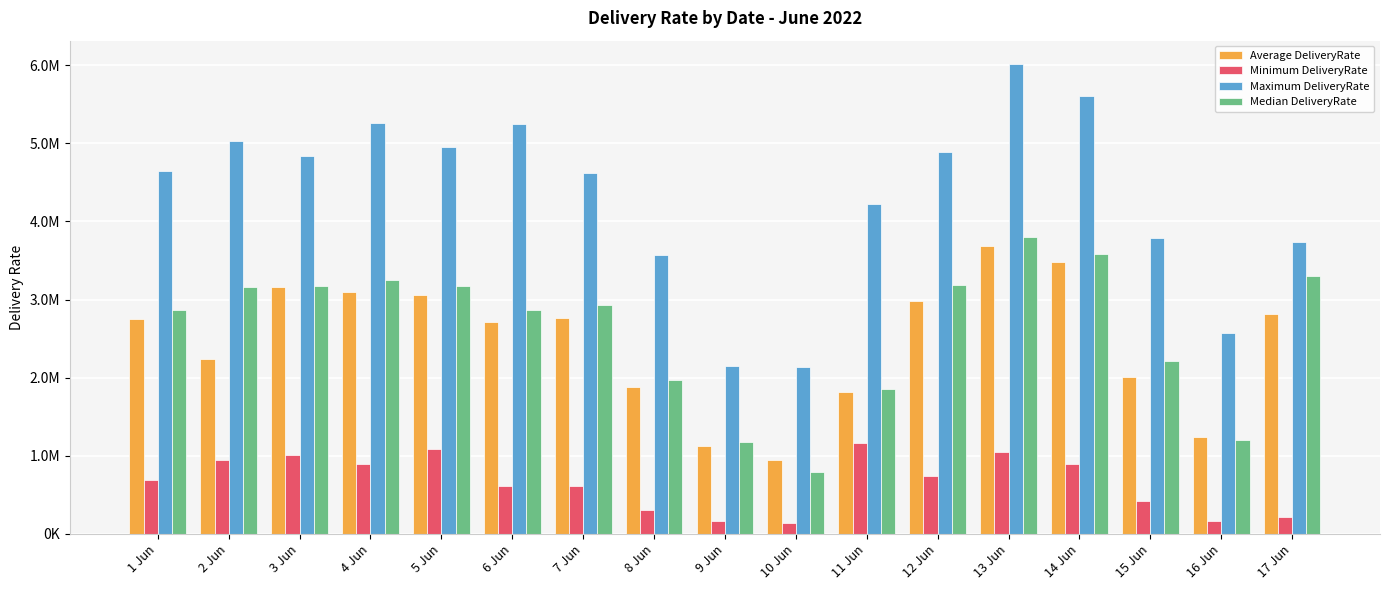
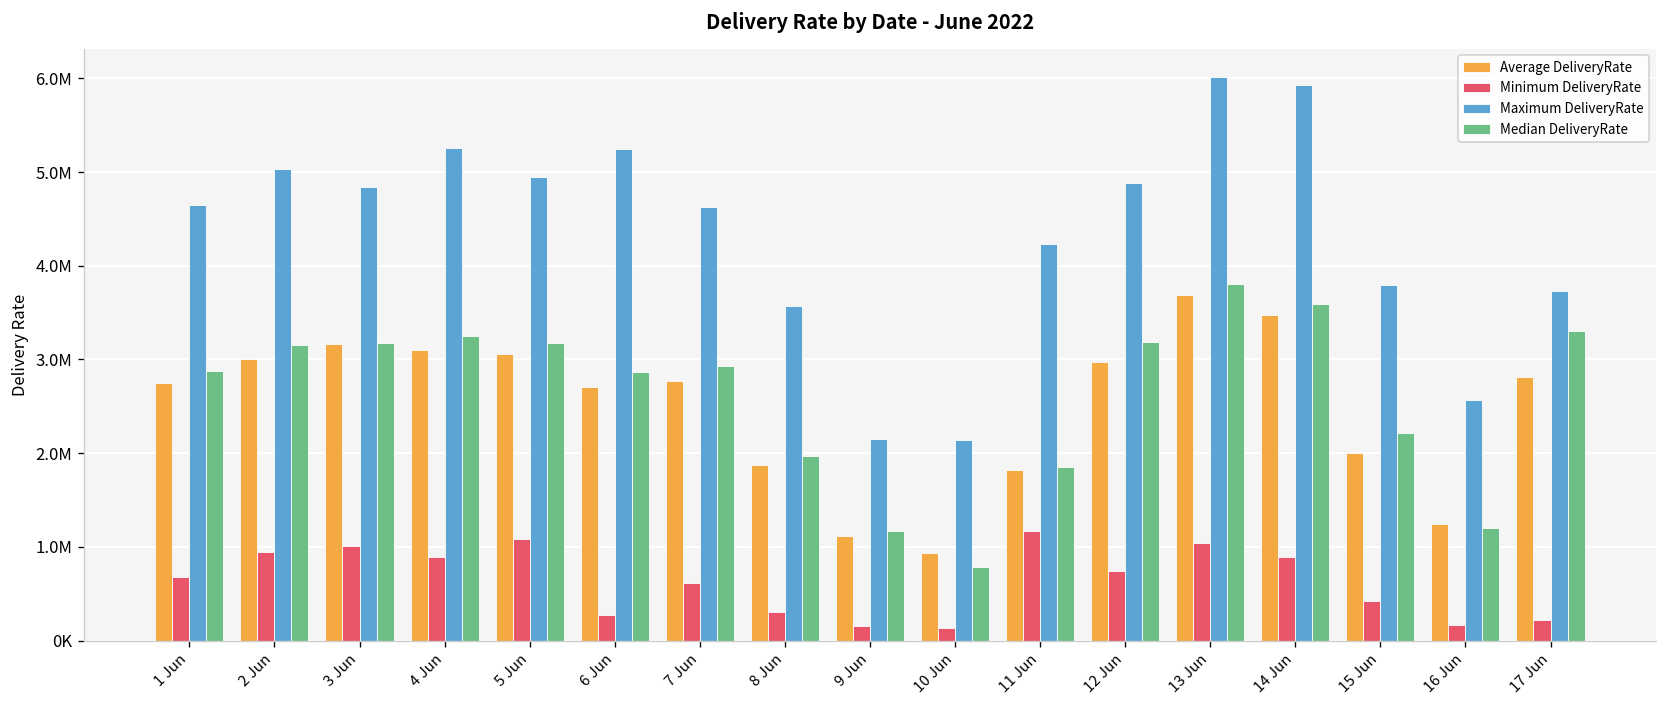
  {
    "Average DeliveryRate": {
      "1 Jun": 2800000,
-     "2 Jun": 2200000,
+     "2 Jun": 3000000,
      "3 Jun": 3200000,
      "4 Jun": 3100000,
      "5 Jun": 3100000,
      "6 Jun": 2700000,
      "7 Jun": 2800000,
      "8 Jun": 1900000,
      "9 Jun": 1100000,
      "10 Jun": 900000,
      "11 Jun": 1800000,
      "12 Jun": 3000000,
      "13 Jun": 3700000,
      "14 Jun": 3500000,
      "15 Jun": 2000000,
      "16 Jun": 1200000,
      "17 Jun": 2800000
    },
    "Minimum DeliveryRate": {
      "1 Jun": 700000,
      "2 Jun": 900000,
      "3 Jun": 1000000,
      "4 Jun": 900000,
      "5 Jun": 1100000,
-     "6 Jun": 600000,
+     "6 Jun": 300000,
      "7 Jun": 600000,
      "8 Jun": 300000,
      "9 Jun": 200000,
      "10 Jun": 100000,
      "11 Jun": 1200000,
      "12 Jun": 700000,
      "13 Jun": 1000000,
      "14 Jun": 900000,
      "15 Jun": 400000,
      "16 Jun": 200000,
      "17 Jun": 200000
    },
    "Maximum DeliveryRate": {
      "1 Jun": 4600000,
      "2 Jun": 5000000,
      "3 Jun": 4800000,
      "4 Jun": 5300000,
      "5 Jun": 4900000,
      "6 Jun": 5200000,
      "7 Jun": 4600000,
      "8 Jun": 3600000,
      "9 Jun": 2100000,
      "10 Jun": 2100000,
      "11 Jun": 4200000,
      "12 Jun": 4900000,
      "13 Jun": 6000000,
-     "14 Jun": 5600000,
+     "14 Jun": 5900000,
      "15 Jun": 3800000,
      "16 Jun": 2600000,
      "17 Jun": 3700000
    },
    "Median DeliveryRate": {
      "1 Jun": 2900000,
      "2 Jun": 3200000,
      "3 Jun": 3200000,
      "4 Jun": 3300000,
      "5 Jun": 3200000,
      "6 Jun": 2900000,
      "7 Jun": 2900000,
      "8 Jun": 2000000,
      "9 Jun": 1200000,
      "10 Jun": 800000,
      "11 Jun": 1800000,
      "12 Jun": 3200000,
      "13 Jun": 3800000,
      "14 Jun": 3600000,
      "15 Jun": 2200000,
      "16 Jun": 1200000,
      "17 Jun": 3300000
    }
  }
